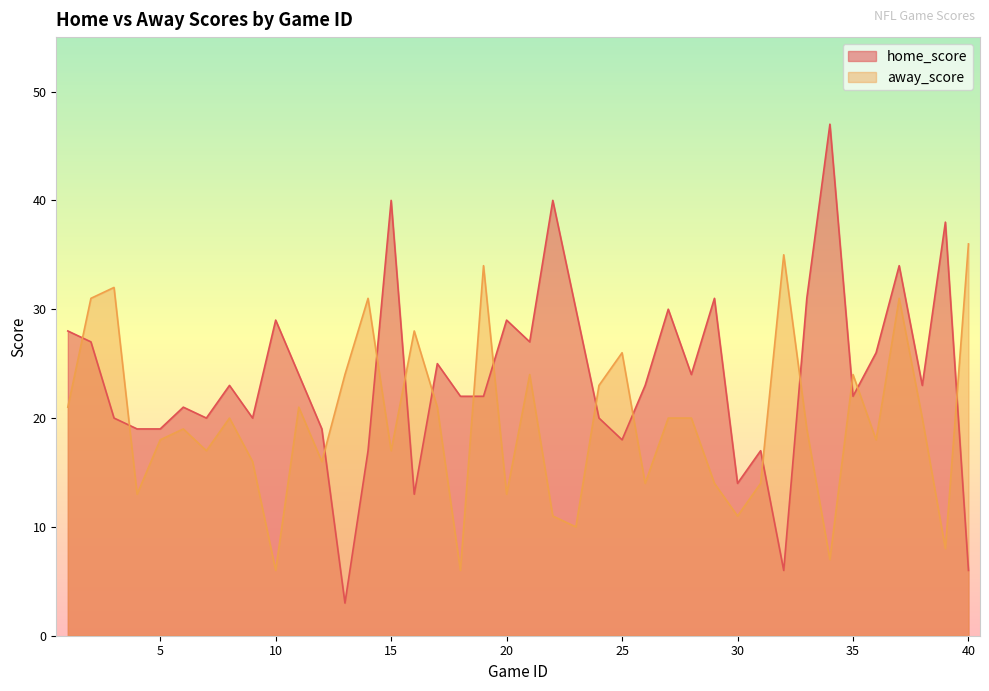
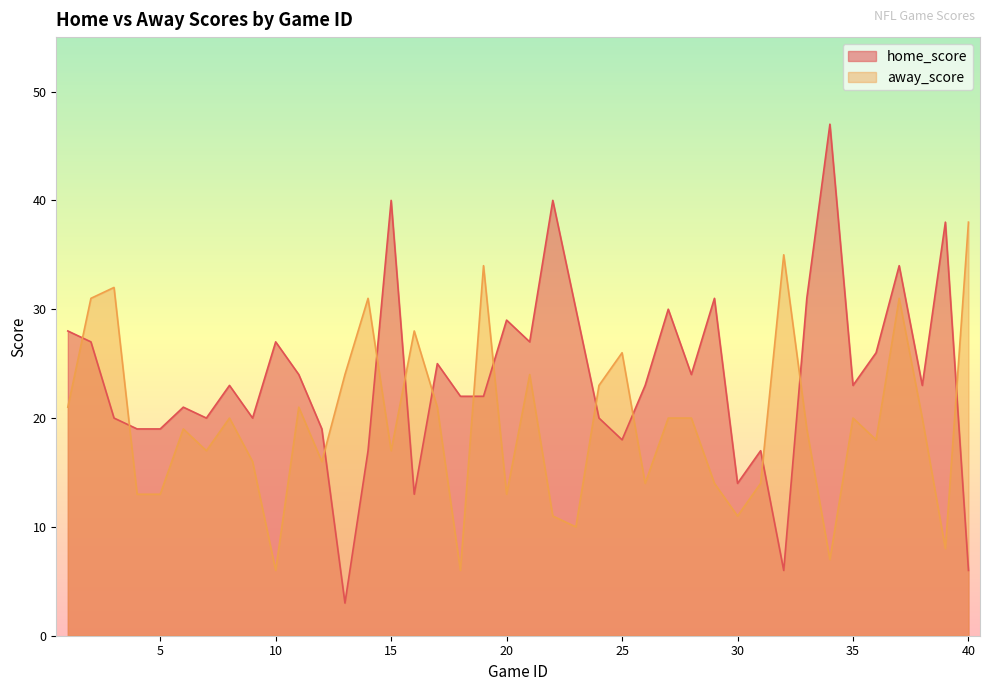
  {
    "home_score": {
      "5": 19,
-     "10": 29,
+     "10": 27,
      "15": 40,
      "20": 29,
      "25": 18,
      "30": 14,
-     "35": 22,
+     "35": 23,
      "40": 6
    },
    "away_score": {
-     "5": 18,
+     "5": 13,
      "10": 6,
      "15": 17,
      "20": 13,
      "25": 26,
      "30": 11,
-     "35": 24,
-     "40": 36
+     "35": 20,
+     "40": 38
    }
  }
